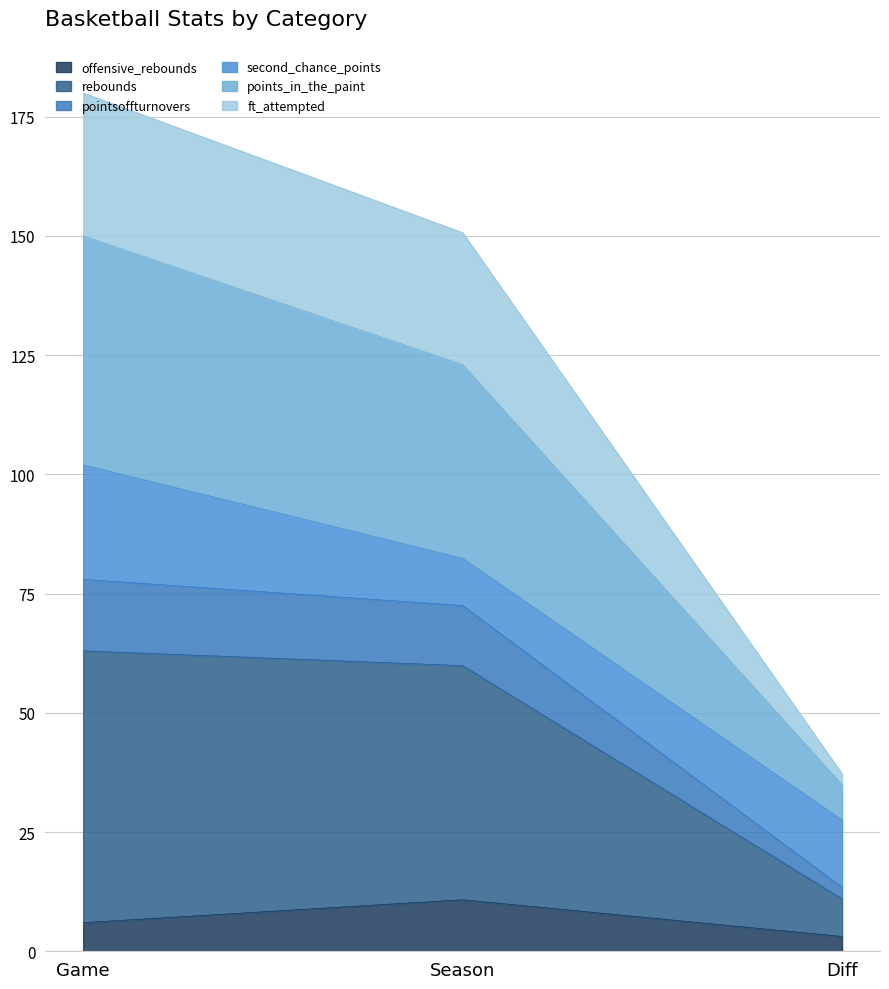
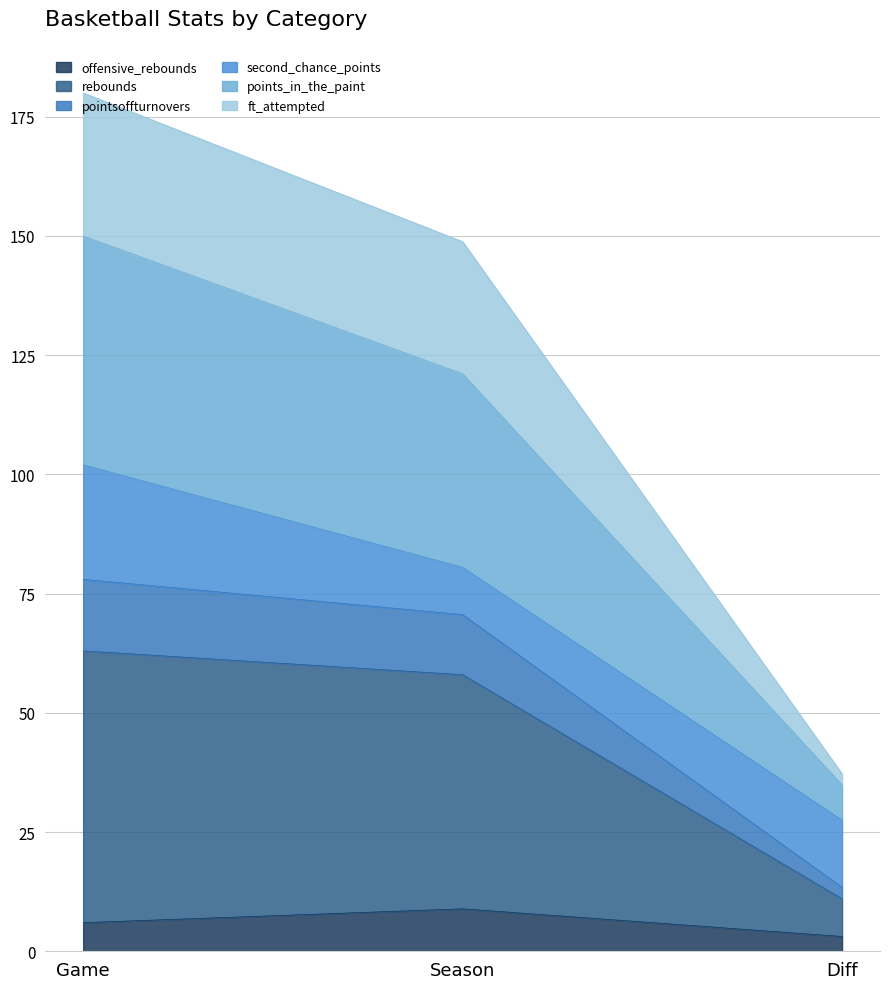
  {
    "offensive_rebounds": {
      "Game": 6,
-     "Season": 11,
+     "Season": 9,
      "Diff": 3
    }
  }
